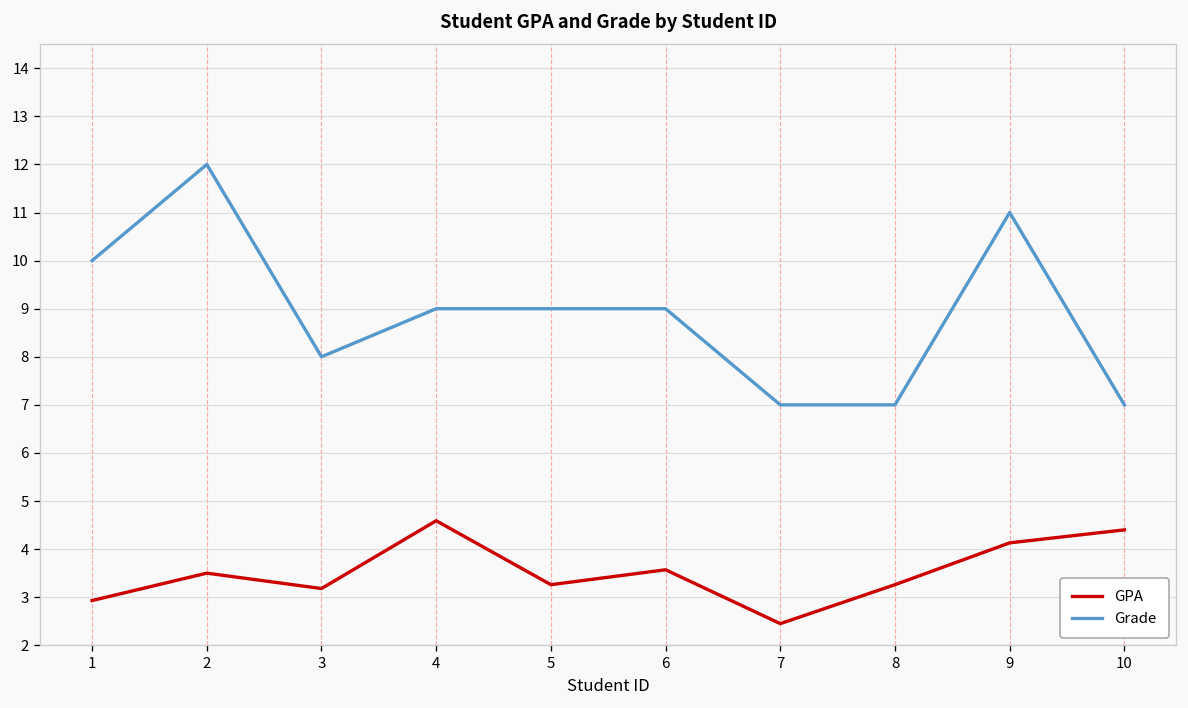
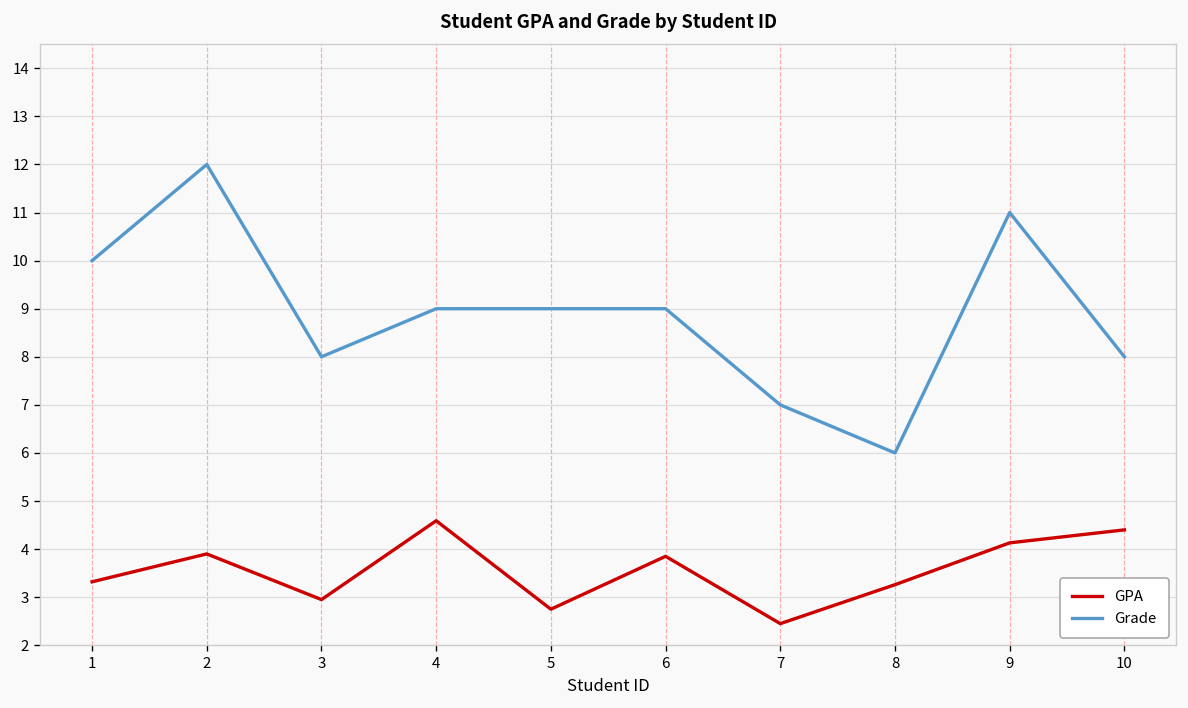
  {
    "GPA": {
-     "1": 2.9,
-     "2": 3.5,
-     "3": 3.2,
+     "1": 3.3,
+     "2": 3.9,
+     "3": 3.0,
      "4": 4.6,
-     "5": 3.3,
-     "6": 3.6,
+     "5": 2.8,
+     "6": 3.9,
      "7": 2.5,
      "8": 3.3,
      "9": 4.1,
      "10": 4.4
    },
    "Grade": {
      "1": 10,
      "2": 12,
      "3": 8,
      "4": 9,
      "5": 9,
      "6": 9,
      "7": 7,
-     "8": 7,
+     "8": 6,
      "9": 11,
-     "10": 7
+     "10": 8
    }
  }
